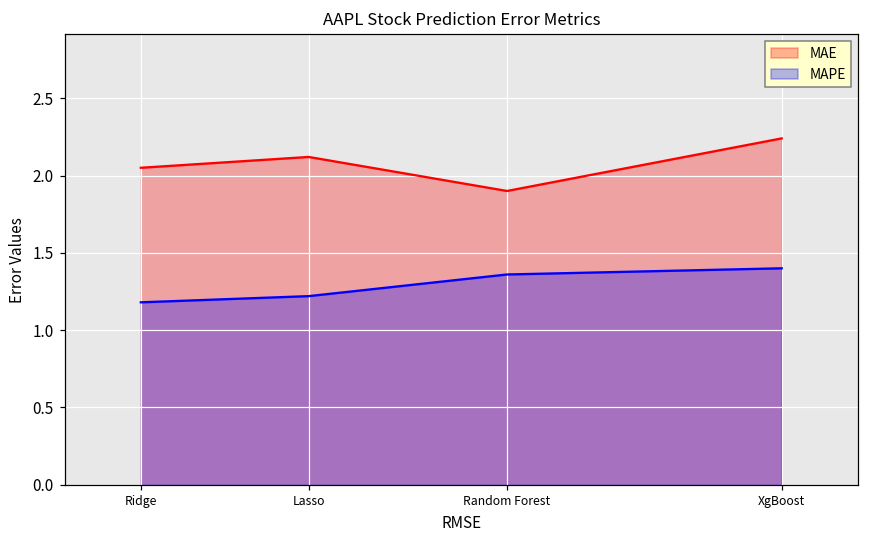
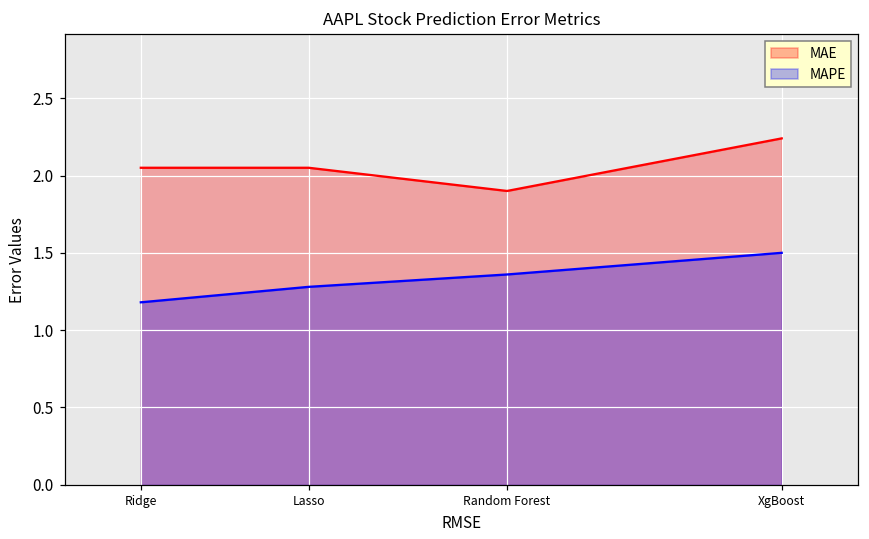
  {
    "MAE": {
      "Ridge": 2.05,
-     "Lasso": 2.12,
+     "Lasso": 2.05,
      "Random Forest": 1.90,
      "XgBoost": 2.24
    },
    "MAPE": {
      "Ridge": 1.18,
-     "Lasso": 1.22,
+     "Lasso": 1.28,
      "Random Forest": 1.36,
-     "XgBoost": 1.4
+     "XgBoost": 1.5
    }
  }
